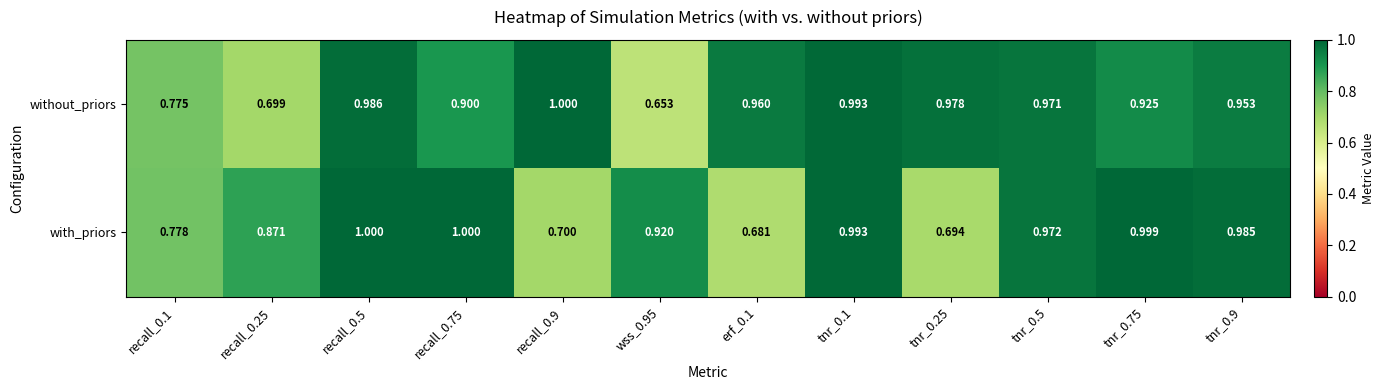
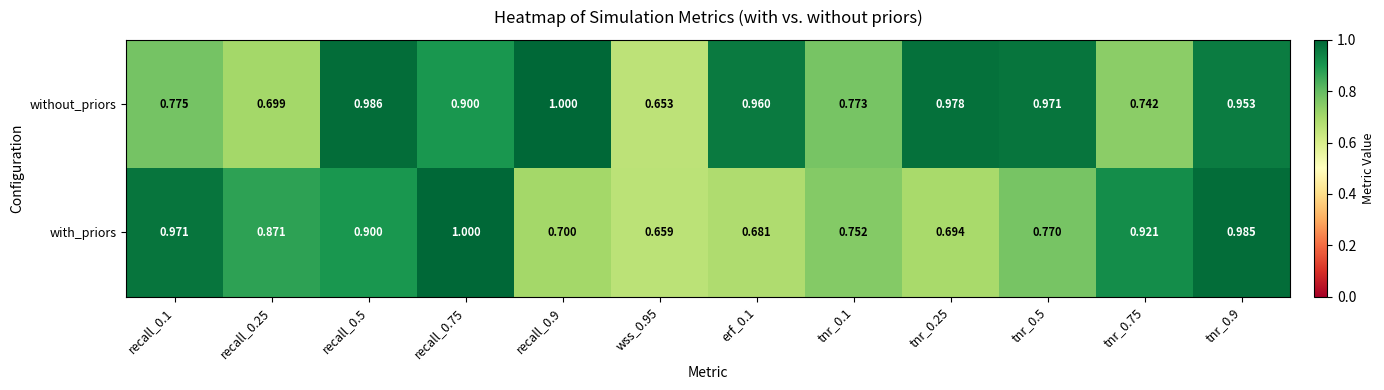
  {
    "without_priors": {
      "recall_0.1": 0.775,
      "recall_0.25": 0.699,
      "recall_0.5": 0.986,
      "recall_0.75": 0.900,
      "recall_0.9": 1.000,
      "wss_0.95": 0.653,
      "erf_0.1": 0.960,
-     "tnr_0.1": 0.993,
+     "tnr_0.1": 0.773,
      "tnr_0.25": 0.978,
      "tnr_0.5": 0.971,
-     "tnr_0.75": 0.925,
+     "tnr_0.75": 0.742,
      "tnr_0.9": 0.953
    },
    "with_priors": {
-     "recall_0.1": 0.778,
+     "recall_0.1": 0.971,
      "recall_0.25": 0.871,
-     "recall_0.5": 1.000,
+     "recall_0.5": 0.900,
      "recall_0.75": 1.000,
      "recall_0.9": 0.700,
-     "wss_0.95": 0.920,
+     "wss_0.95": 0.659,
      "erf_0.1": 0.681,
-     "tnr_0.1": 0.993,
+     "tnr_0.1": 0.752,
      "tnr_0.25": 0.694,
-     "tnr_0.5": 0.972,
-     "tnr_0.75": 0.999,
+     "tnr_0.5": 0.770,
+     "tnr_0.75": 0.921,
      "tnr_0.9": 0.985
    }
  }
